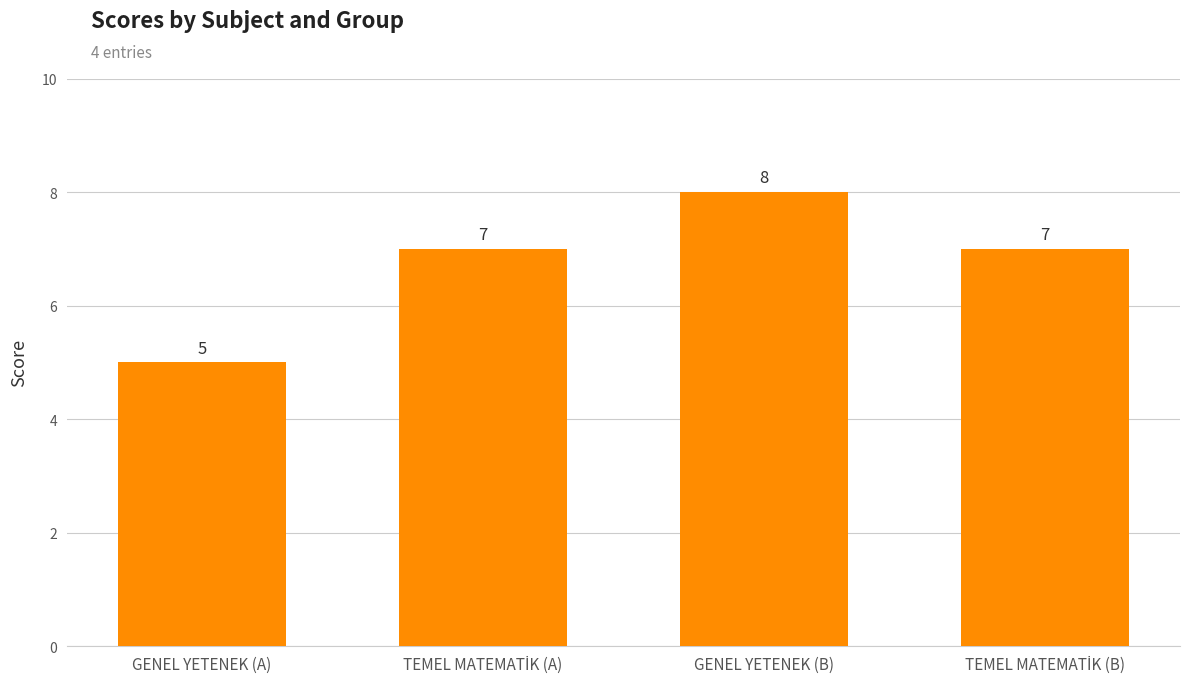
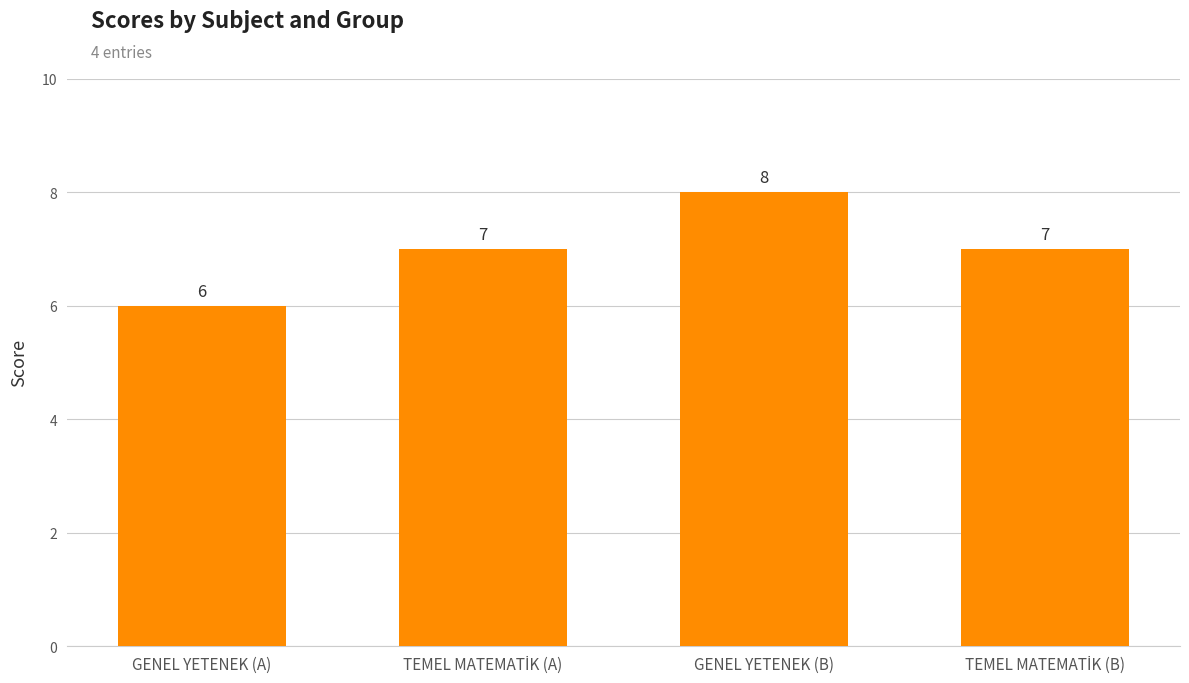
  {
-   "GENEL YETENEK (A)": 5,
+   "GENEL YETENEK (A)": 6,
    "TEMEL MATEMATİK (A)": 7,
    "GENEL YETENEK (B)": 8,
    "TEMEL MATEMATİK (B)": 7
  }
